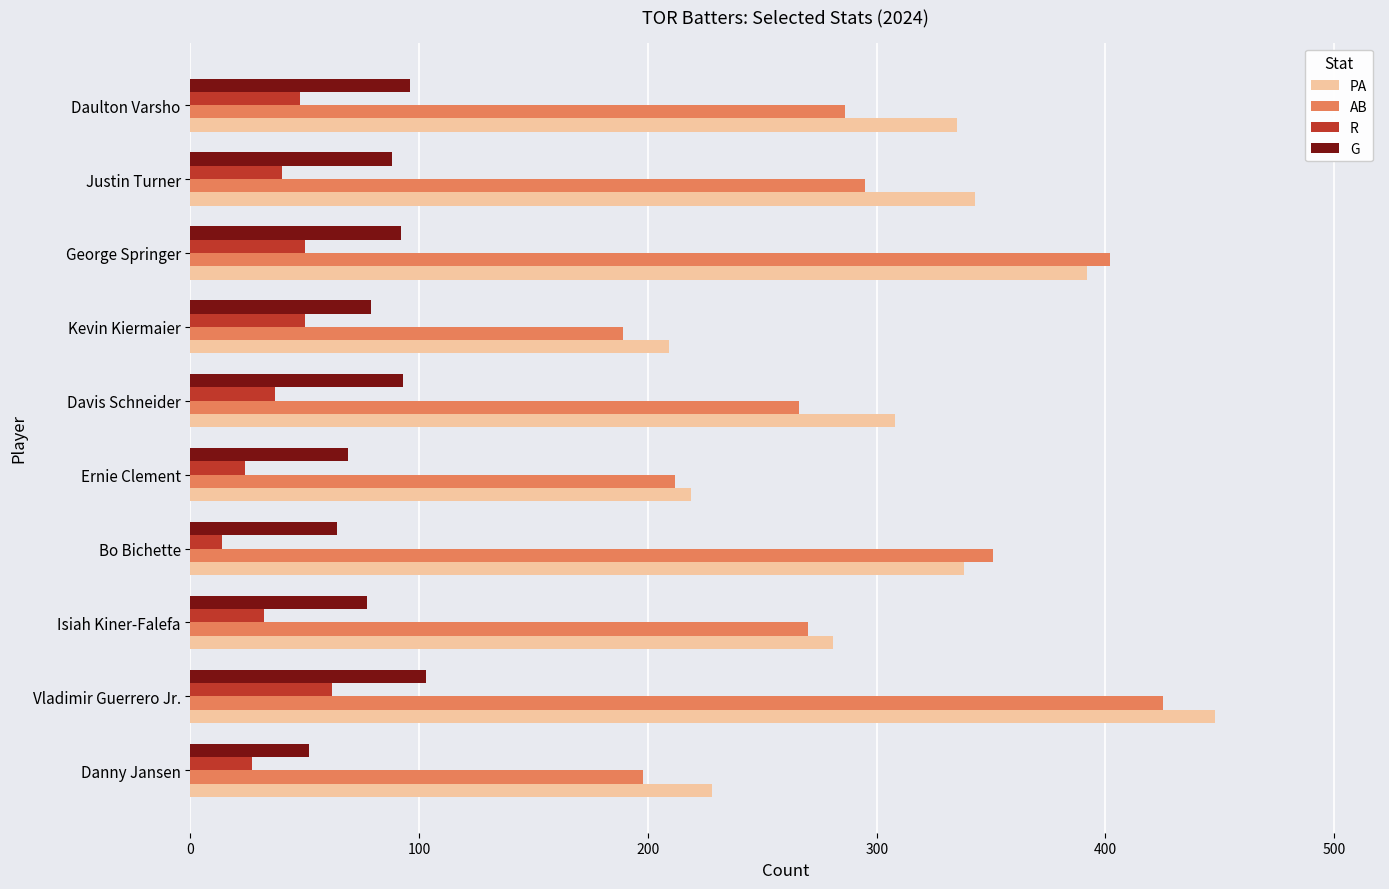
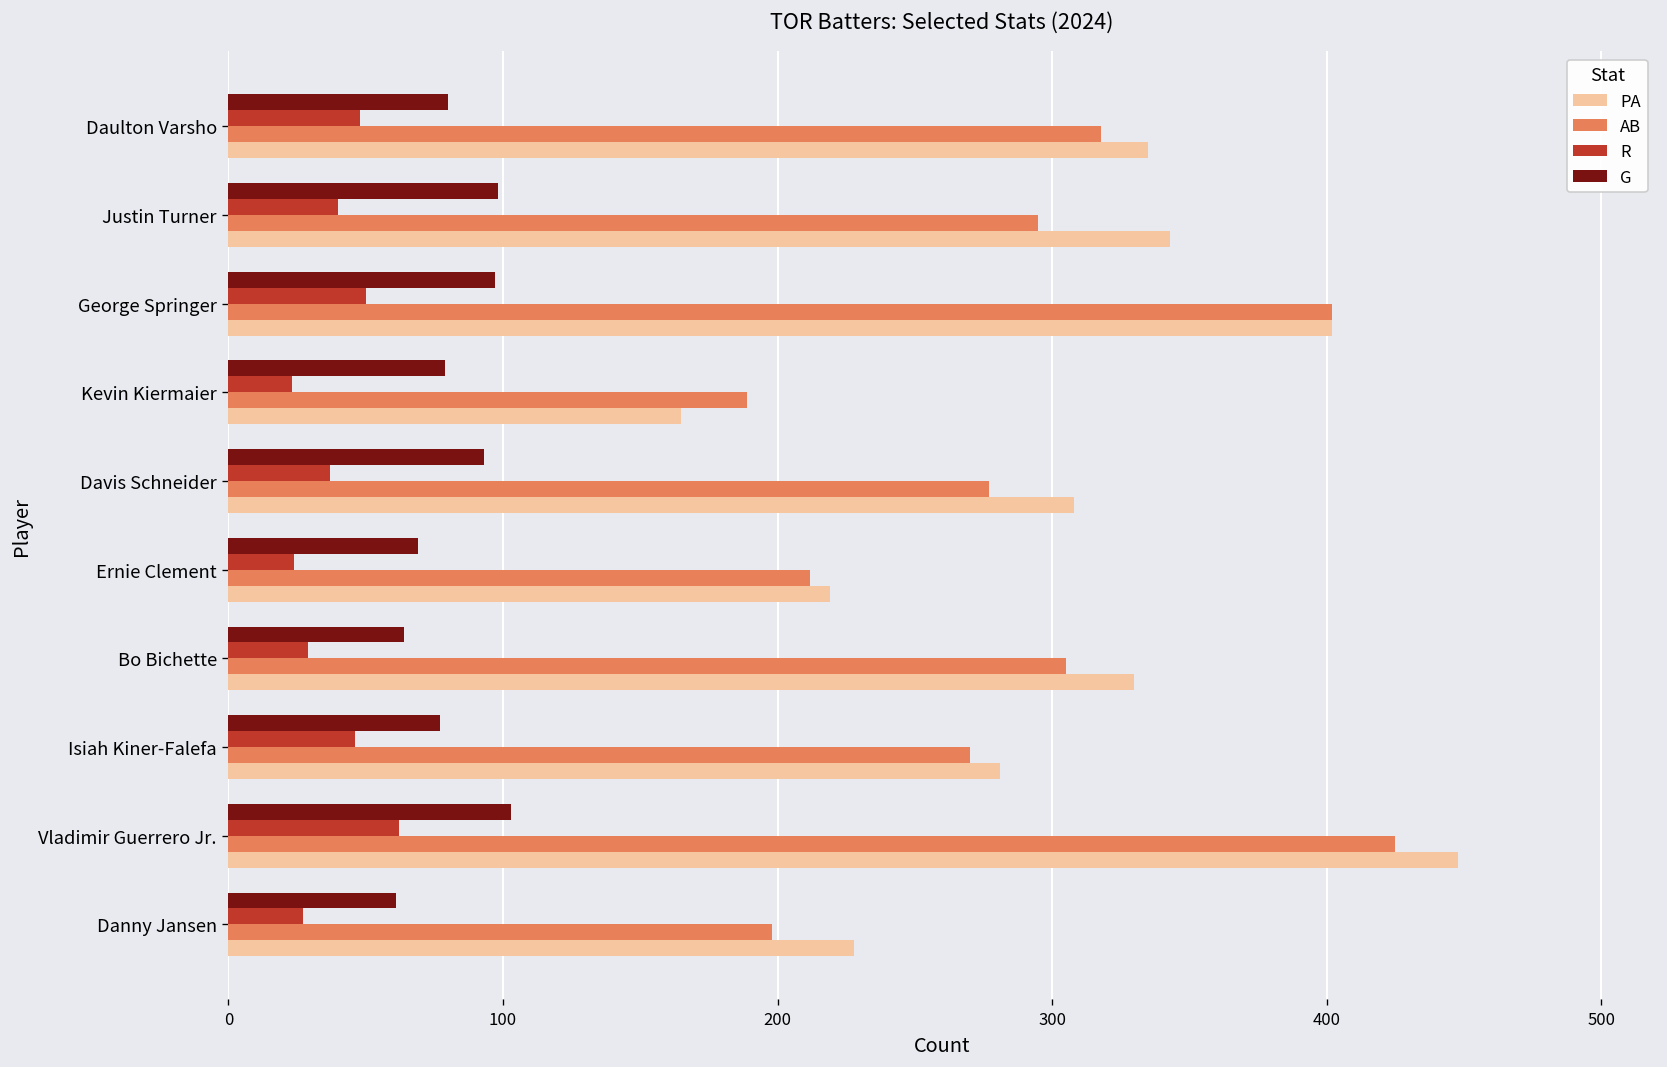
  {
    "PA": {
      "Daulton Varsho": 335,
      "Justin Turner": 343,
-     "George Springer": 392,
-     "Kevin Kiermaier": 209,
+     "George Springer": 402,
+     "Kevin Kiermaier": 165,
      "Davis Schneider": 308,
      "Ernie Clement": 219,
-     "Bo Bichette": 338,
+     "Bo Bichette": 330,
      "Isiah Kiner-Falefa": 281,
      "Vladimir Guerrero Jr.": 448,
      "Danny Jansen": 228
    },
    "AB": {
-     "Daulton Varsho": 286,
+     "Daulton Varsho": 318,
      "Justin Turner": 295,
      "George Springer": 402,
      "Kevin Kiermaier": 189,
-     "Davis Schneider": 266,
+     "Davis Schneider": 277,
      "Ernie Clement": 212,
-     "Bo Bichette": 351,
+     "Bo Bichette": 305,
      "Isiah Kiner-Falefa": 270,
      "Vladimir Guerrero Jr.": 425,
      "Danny Jansen": 198
    },
    "R": {
      "Daulton Varsho": 48,
      "Justin Turner": 40,
      "George Springer": 50,
-     "Kevin Kiermaier": 50,
+     "Kevin Kiermaier": 23,
      "Davis Schneider": 37,
      "Ernie Clement": 24,
-     "Bo Bichette": 14,
-     "Isiah Kiner-Falefa": 32,
+     "Bo Bichette": 29,
+     "Isiah Kiner-Falefa": 46,
      "Vladimir Guerrero Jr.": 62,
      "Danny Jansen": 27
    },
    "G": {
-     "Daulton Varsho": 96,
-     "Justin Turner": 88,
-     "George Springer": 92,
+     "Daulton Varsho": 80,
+     "Justin Turner": 98,
+     "George Springer": 97,
      "Kevin Kiermaier": 79,
      "Davis Schneider": 93,
      "Ernie Clement": 69,
      "Bo Bichette": 64,
      "Isiah Kiner-Falefa": 77,
      "Vladimir Guerrero Jr.": 103,
-     "Danny Jansen": 52
+     "Danny Jansen": 61
    }
  }
